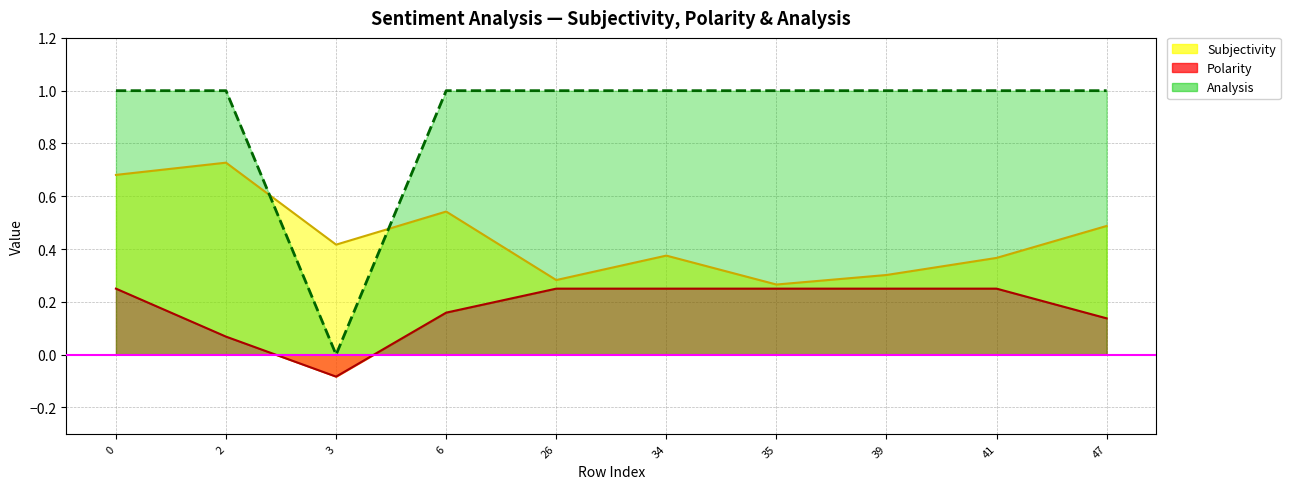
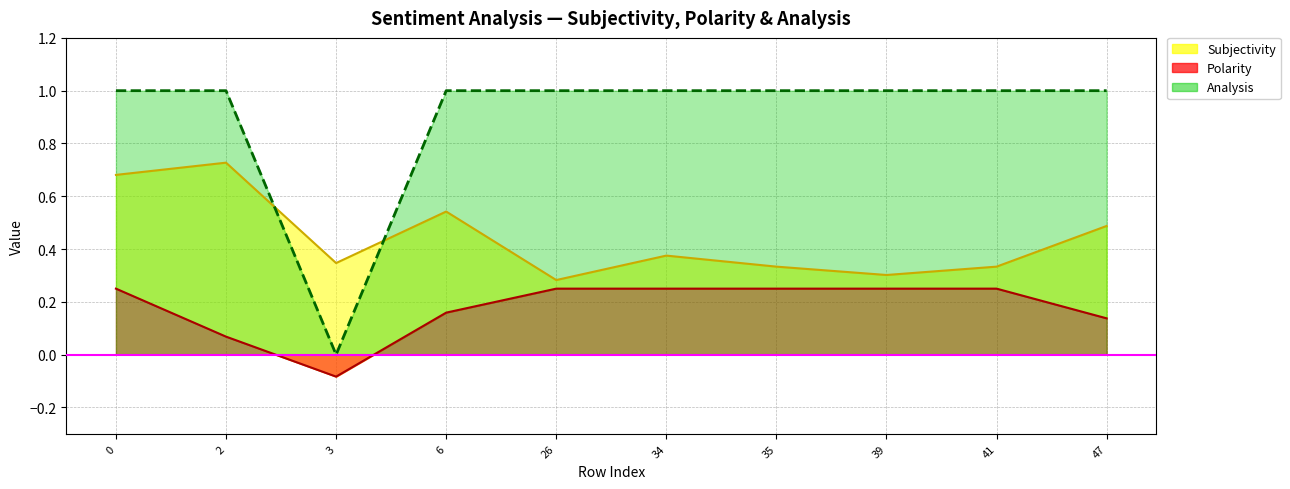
  {
    "Subjectivity": {
      "0": 0.68,
      "2": 0.73,
-     "3": 0.42,
+     "3": 0.35,
      "6": 0.54,
      "26": 0.28,
      "34": 0.38,
-     "35": 0.27,
+     "35": 0.33,
      "39": 0.30,
-     "41": 0.37,
+     "41": 0.33,
      "47": 0.49
    },
    "Analysis": {
      "0": 1.00,
      "2": 1.00,
      "6": 1.00,
      "26": 1.00,
      "34": 1.00,
      "35": 1.00,
      "39": 1.00,
      "41": 1.00,
      "47": 1.00
    }
  }
